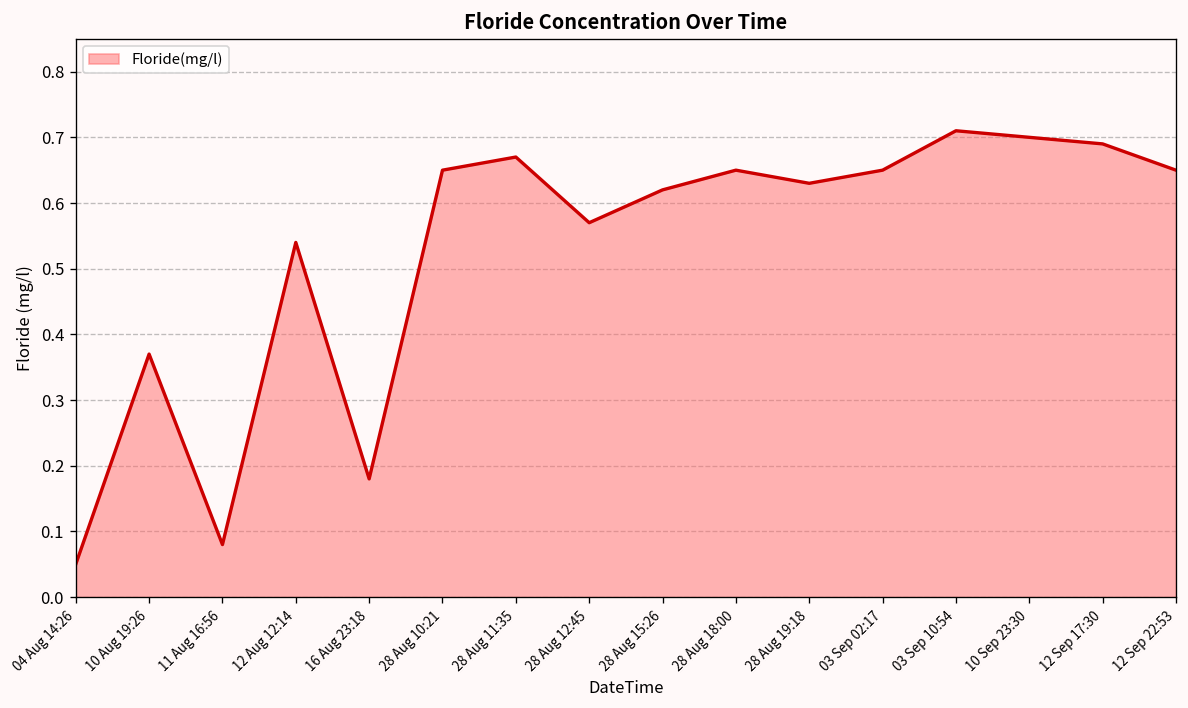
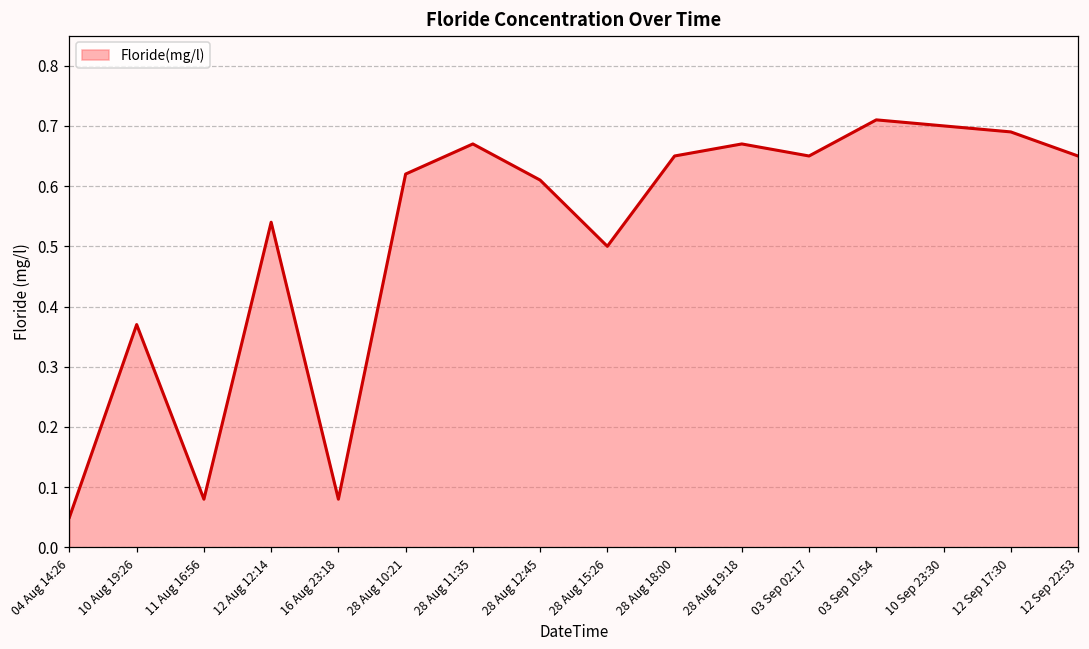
  {
    "04 Aug 14:26": 0.05,
    "10 Aug 19:26": 0.37,
    "11 Aug 16:56": 0.08,
    "12 Aug 12:14": 0.54,
-   "16 Aug 23:18": 0.18,
-   "28 Aug 10:21": 0.65,
+   "16 Aug 23:18": 0.08,
+   "28 Aug 10:21": 0.62,
    "28 Aug 11:35": 0.67,
-   "28 Aug 12:45": 0.57,
-   "28 Aug 15:26": 0.62,
+   "28 Aug 12:45": 0.61,
+   "28 Aug 15:26": 0.50,
    "28 Aug 18:00": 0.65,
-   "28 Aug 19:18": 0.63,
+   "28 Aug 19:18": 0.67,
    "03 Sep 02:17": 0.65,
    "03 Sep 10:54": 0.71,
    "10 Sep 23:30": 0.70,
    "12 Sep 17:30": 0.69,
    "12 Sep 22:53": 0.65
  }
